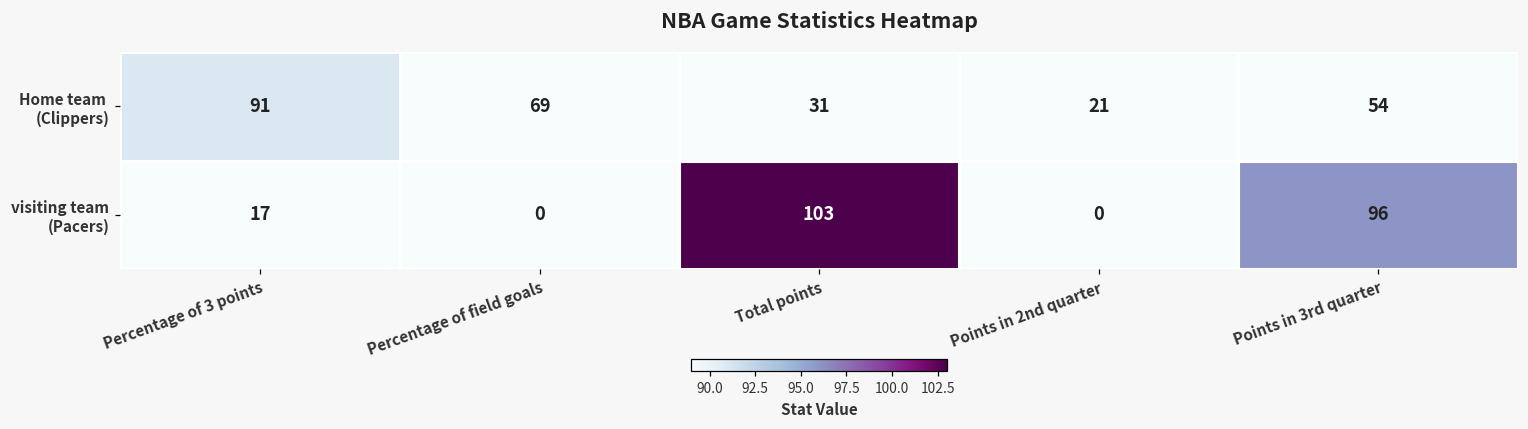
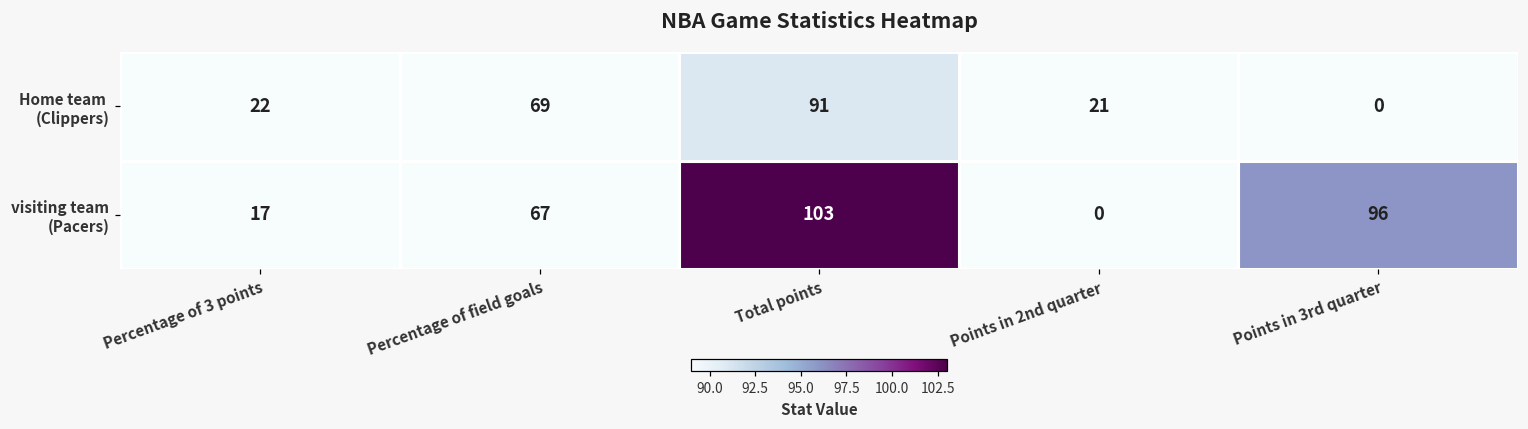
  {
    "Home team (Clippers)": {
-     "Percentage of 3 points": 91,
+     "Percentage of 3 points": 22,
      "Percentage of field goals": 69,
-     "Total points": 31,
+     "Total points": 91,
      "Points in 2nd quarter": 21,
-     "Points in 3rd quarter": 54
+     "Points in 3rd quarter": 0
    },
    "visiting team (Pacers)": {
      "Percentage of 3 points": 17,
-     "Percentage of field goals": 0,
+     "Percentage of field goals": 67,
      "Total points": 103,
      "Points in 2nd quarter": 0,
      "Points in 3rd quarter": 96
    }
  }
